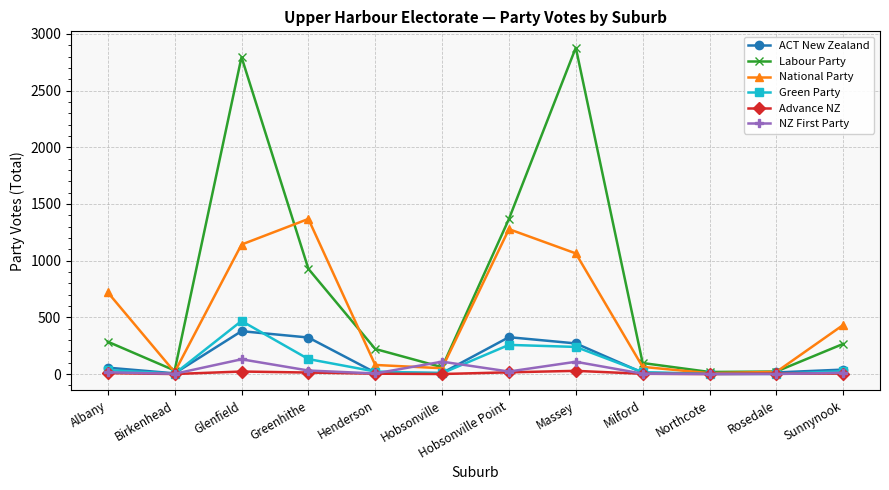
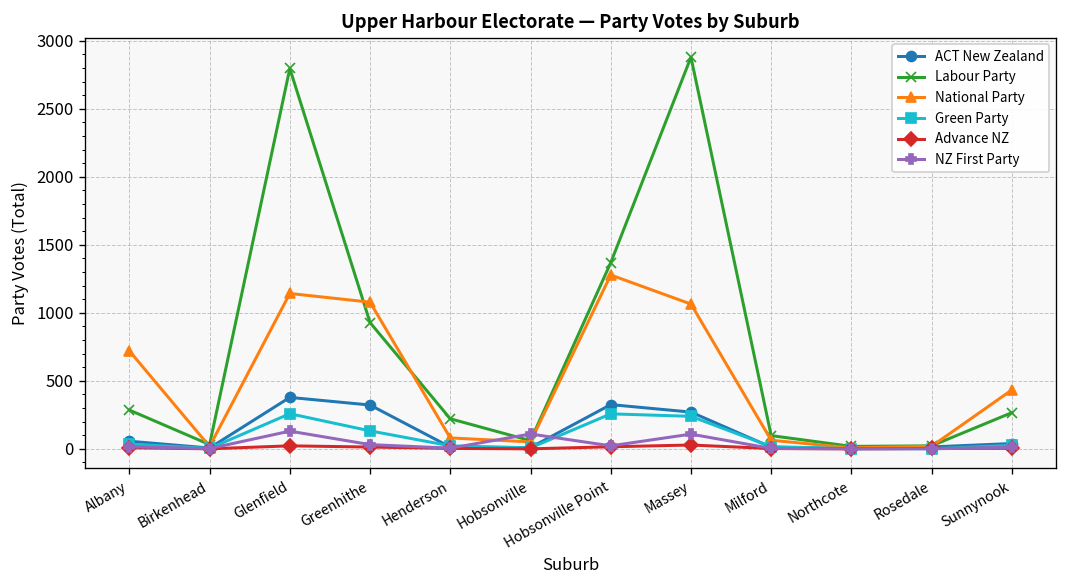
  {
    "ACT New Zealand": {
      "Glenfield": 380,
      "Greenhithe": 320,
      "Hobsonville Point": 330,
      "Massey": 270
    },
    "Labour Party": {
      "Albany": 290,
      "Glenfield": 2800,
      "Greenhithe": 930,
      "Henderson": 220,
      "Hobsonville Point": 1370,
      "Massey": 2880,
      "Milford": 100,
      "Sunnynook": 270
    },
    "National Party": {
      "Albany": 720,
      "Glenfield": 1140,
-     "Greenhithe": 1370,
+     "Greenhithe": 1080,
      "Henderson": 80,
      "Hobsonville Point": 1280,
      "Massey": 1060,
      "Milford": 60,
      "Sunnynook": 430
    },
    "Green Party": {
-     "Glenfield": 470,
+     "Glenfield": 260,
      "Greenhithe": 130,
      "Hobsonville Point": 260,
      "Massey": 240
    },
    "Advance NZ": {
      "Glenfield": 20,
      "Massey": 30
    },
    "NZ First Party": {
      "Glenfield": 130,
      "Hobsonville": 110,
      "Massey": 110
    }
  }
